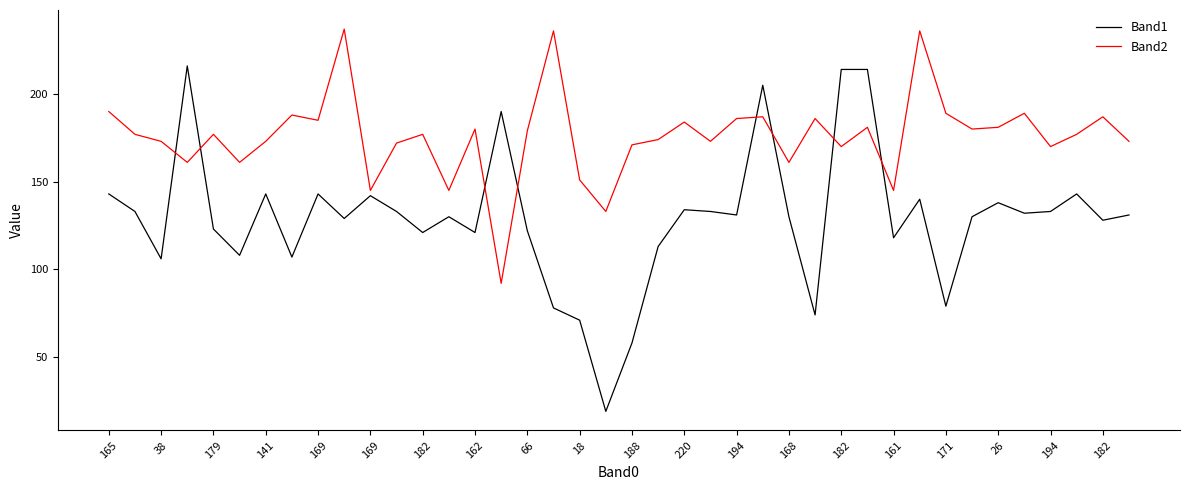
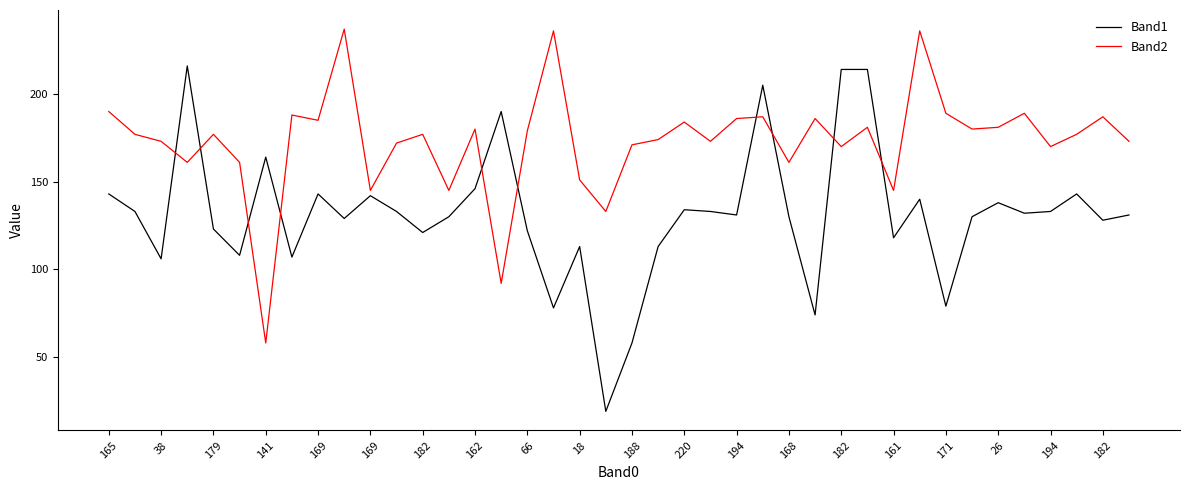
  {
    "Band1": {
      "165": 143,
      "38": 106,
      "179": 123,
-     "141": 143,
-     "162": 121,
+     "141": 164,
+     "162": 146,
      "66": 122,
-     "18": 71,
+     "18": 113,
      "188": 58,
      "220": 134,
      "168": 130,
      "161": 118,
      "171": 79,
      "26": 138
    },
    "Band2": {
      "165": 190,
      "38": 173,
      "179": 177,
-     "141": 173,
+     "141": 58,
      "162": 180,
      "66": 179,
      "18": 151,
      "188": 171,
      "220": 184,
      "168": 161,
      "161": 145,
      "171": 189,
      "26": 181
    }
  }
